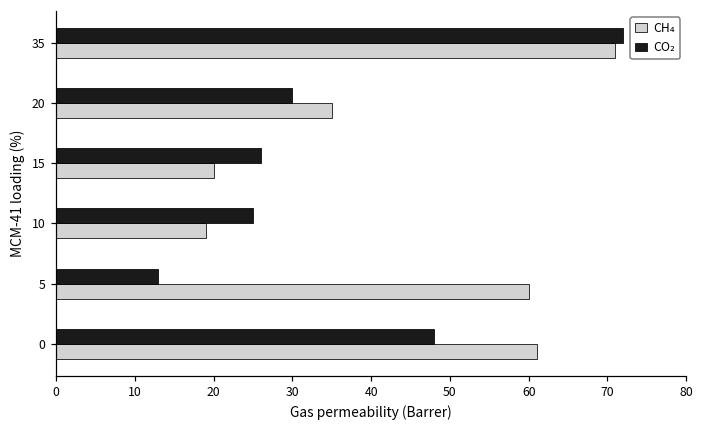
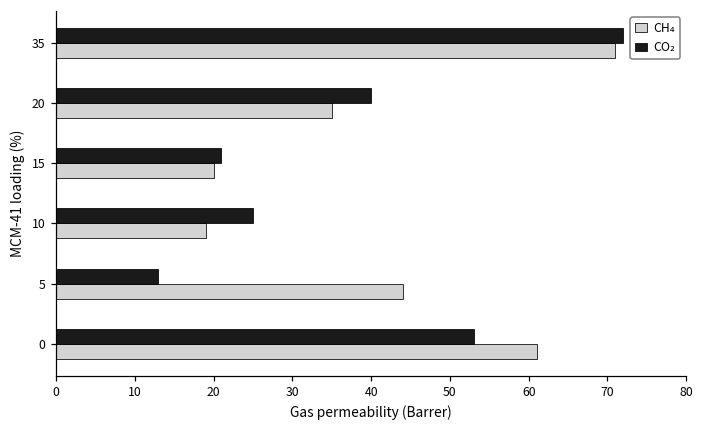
  {
    "CH₄": {
      "35": 71,
      "20": 35,
      "15": 20,
      "10": 19,
-     "5": 60,
+     "5": 44,
      "0": 61
    },
    "CO₂": {
      "35": 72,
-     "20": 30,
-     "15": 26,
+     "20": 40,
+     "15": 21,
      "10": 25,
      "5": 13,
-     "0": 48
+     "0": 53
    }
  }
